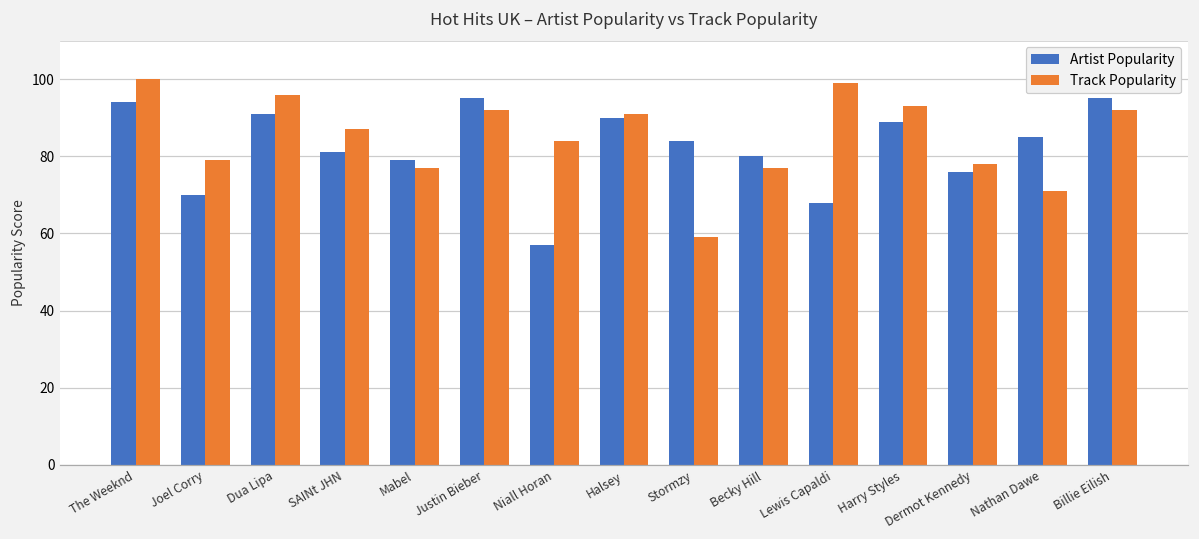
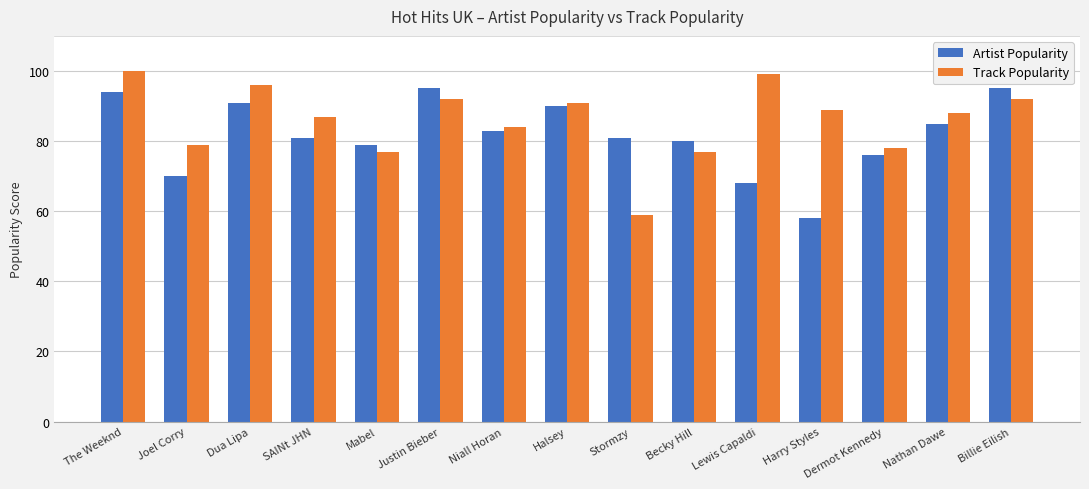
  {
    "Artist Popularity": {
      "The Weeknd": 94,
      "Joel Corry": 70,
      "Dua Lipa": 91,
      "SAINt JHN": 81,
      "Mabel": 79,
      "Justin Bieber": 95,
-     "Niall Horan": 57,
+     "Niall Horan": 83,
      "Halsey": 90,
-     "Stormzy": 84,
+     "Stormzy": 81,
      "Becky Hill": 80,
      "Lewis Capaldi": 68,
-     "Harry Styles": 89,
+     "Harry Styles": 58,
      "Dermot Kennedy": 76,
      "Nathan Dawe": 85,
      "Billie Eilish": 95
    },
    "Track Popularity": {
      "The Weeknd": 100,
      "Joel Corry": 79,
      "Dua Lipa": 96,
      "SAINt JHN": 87,
      "Mabel": 77,
      "Justin Bieber": 92,
      "Niall Horan": 84,
      "Halsey": 91,
      "Stormzy": 59,
      "Becky Hill": 77,
      "Lewis Capaldi": 99,
-     "Harry Styles": 93,
+     "Harry Styles": 89,
      "Dermot Kennedy": 78,
-     "Nathan Dawe": 71,
+     "Nathan Dawe": 88,
      "Billie Eilish": 92
    }
  }
